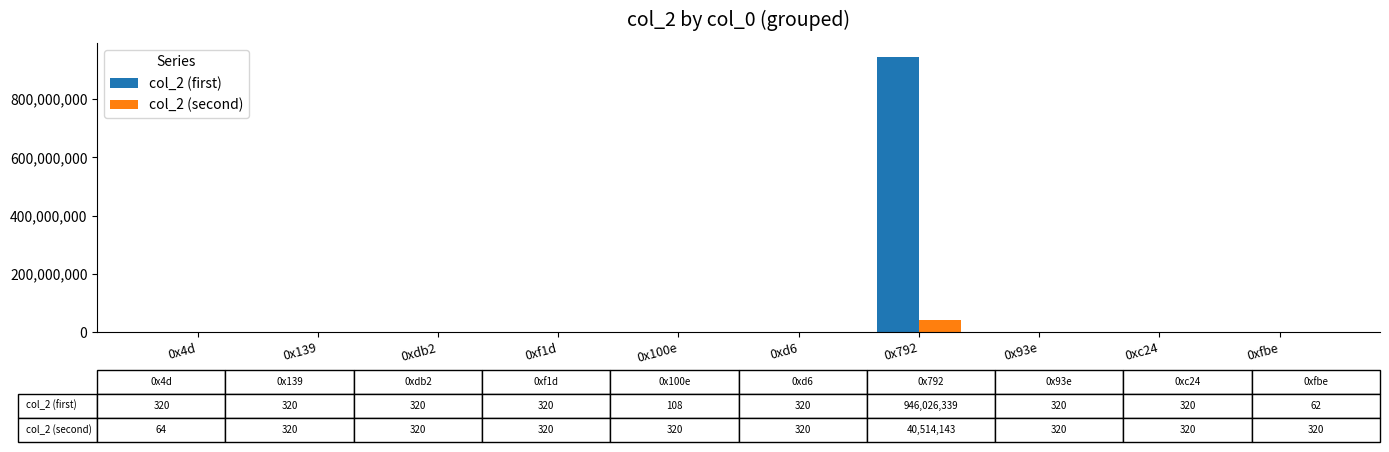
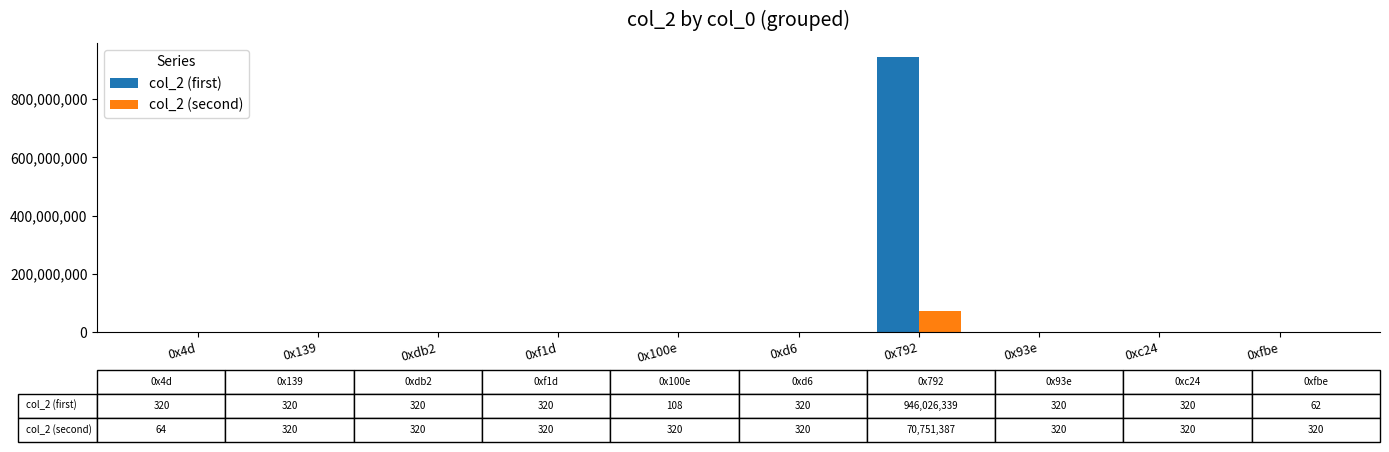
  {
    "col_2 (first)": {
      "0x792": "950,000,000"
    },
    "col_2 (second)": {
-     "0x792": "40,514,143"
+     "0x792": "70,751,387"
    }
  }
